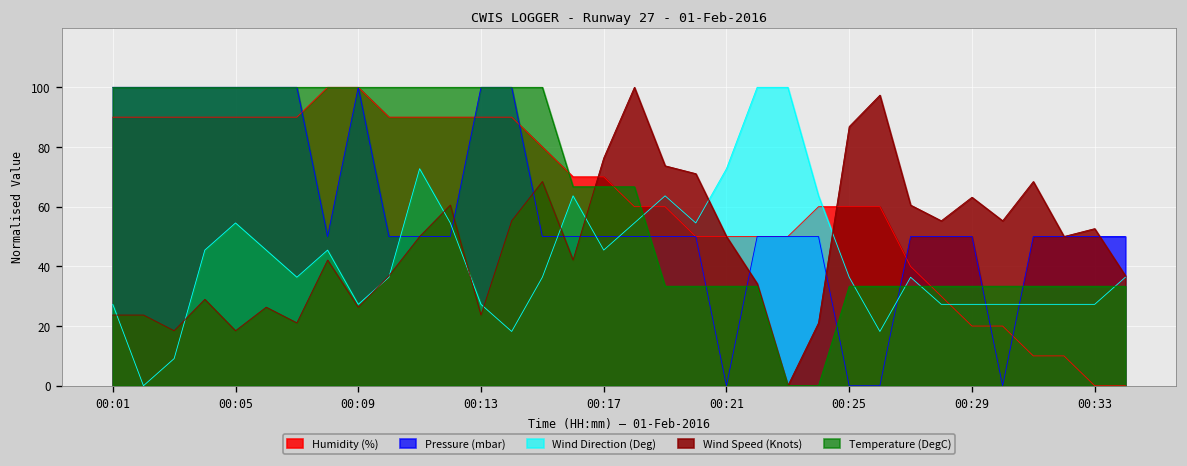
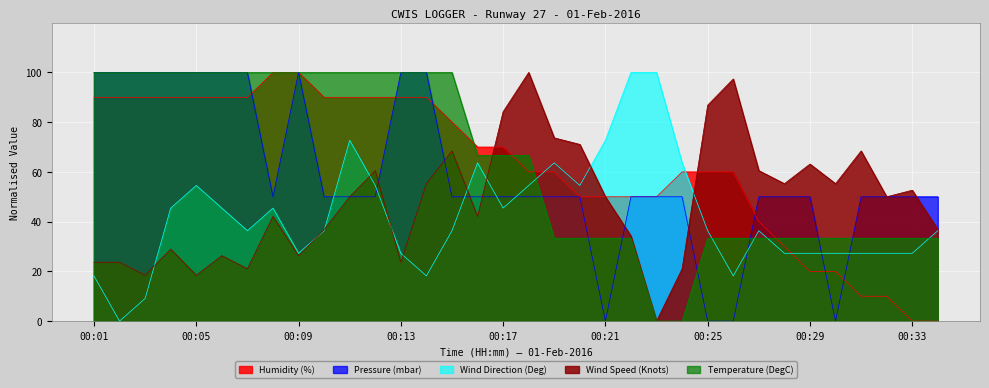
  {
    "Humidity (%)": {
      "00:01": 90,
      "00:05": 90,
      "00:13": 90,
      "00:17": 70,
      "00:25": 60,
      "00:29": 20,
      "00:33": 0
    },
    "Pressure (mbar)": {
      "00:17": 50,
      "00:21": 0,
      "00:25": 0,
      "00:29": 50,
      "00:33": 50
    },
    "Wind Direction (Deg)": {
-     "00:01": 27,
+     "00:01": 18,
      "00:05": 55,
      "00:13": 27,
      "00:17": 45,
      "00:21": 73,
      "00:25": 36,
      "00:29": 27,
      "00:33": 27
    },
    "Wind Speed (Knots)": {
      "00:01": 24,
      "00:05": 18,
      "00:13": 24,
-     "00:17": 76,
+     "00:17": 84,
      "00:25": 87,
      "00:29": 63,
      "00:33": 53
    },
    "Temperature (DegC)": {
      "00:17": 67,
      "00:21": 33,
      "00:25": 33,
      "00:29": 33,
      "00:33": 33
    }
  }
